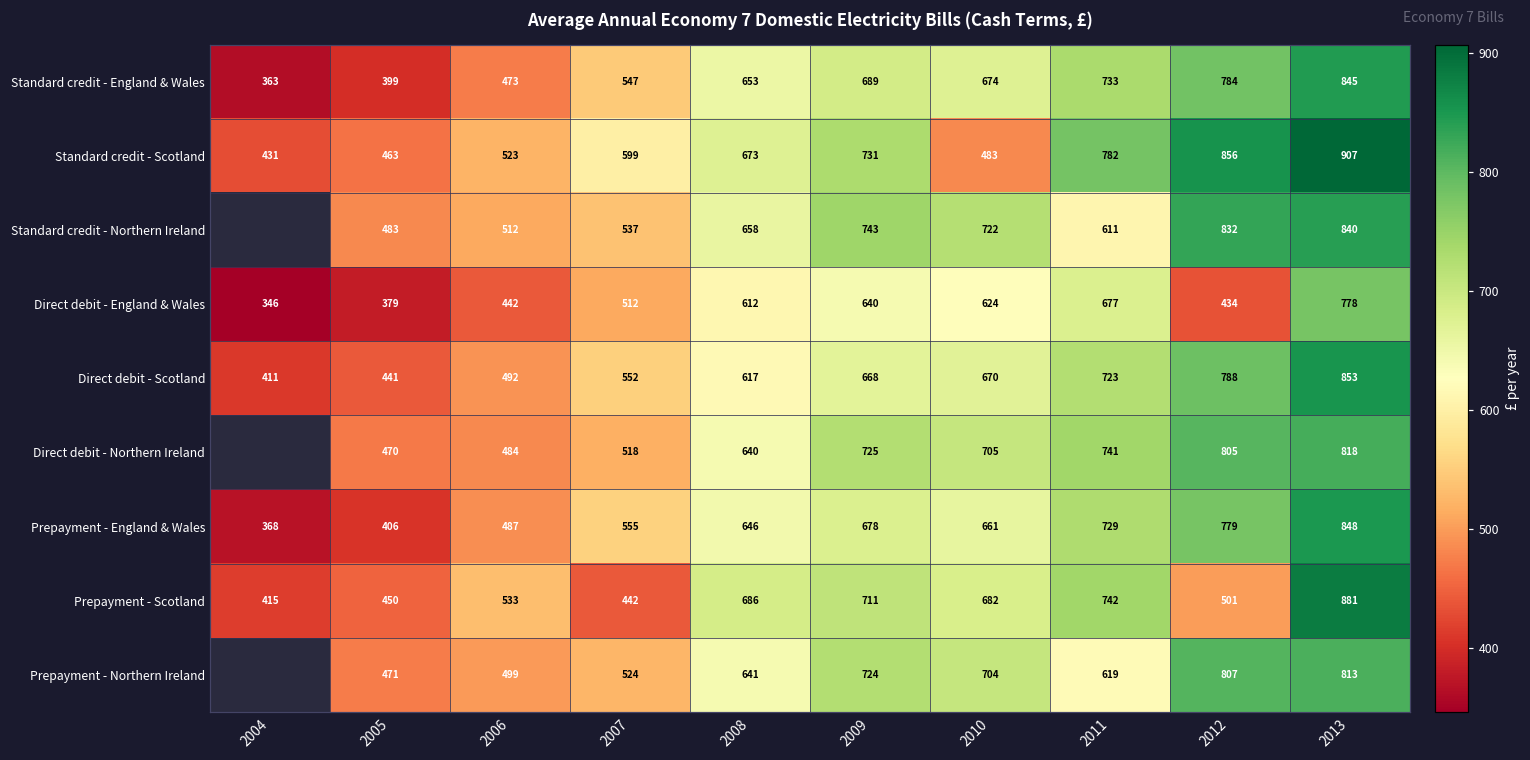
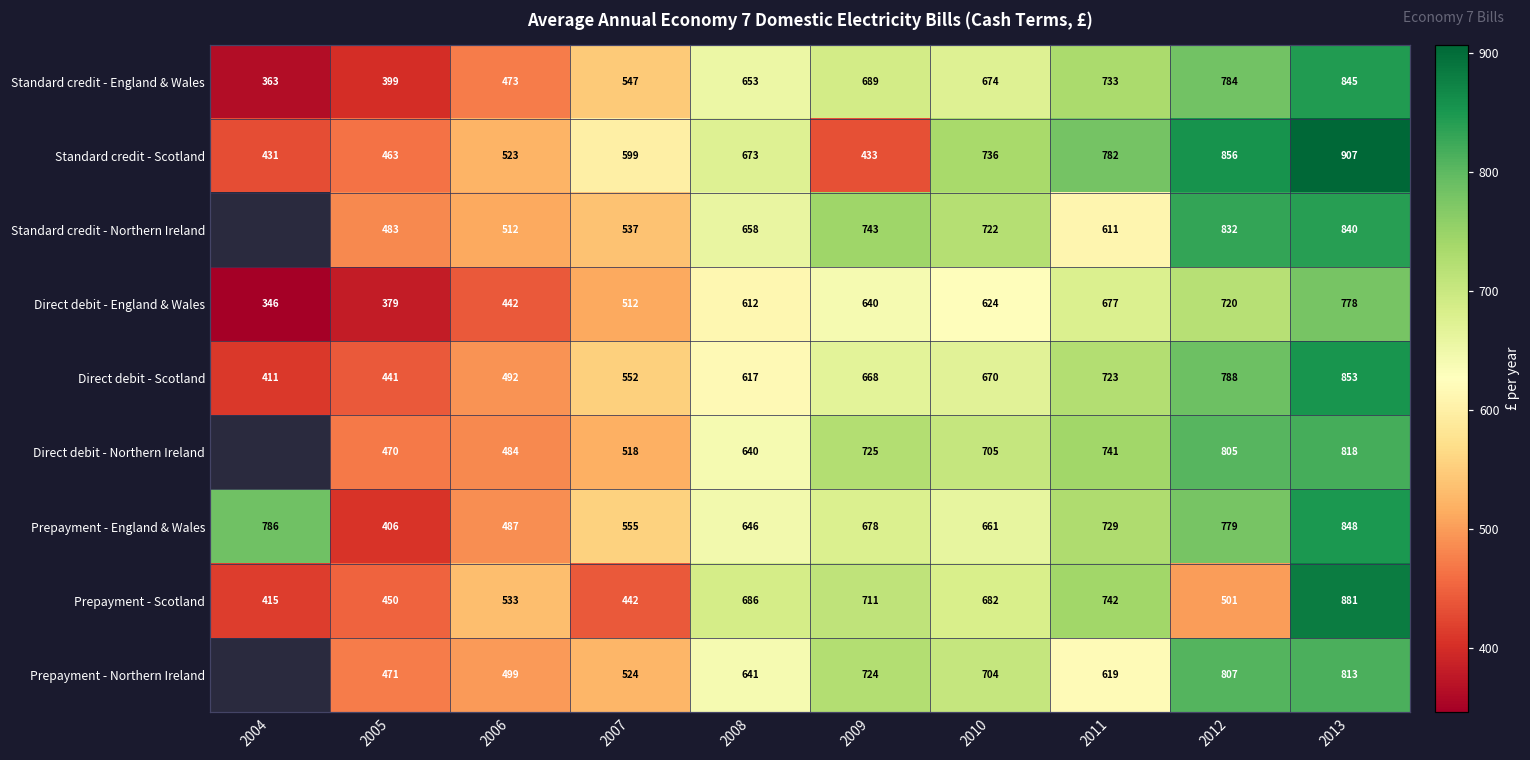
  {
    "Standard credit - England & Wales": {
      "2004": 363,
      "2005": 399,
      "2006": 473,
      "2007": 547,
      "2008": 653,
      "2009": 689,
      "2010": 674,
      "2011": 733,
      "2012": 784,
      "2013": 845
    },
    "Standard credit - Scotland": {
      "2004": 431,
      "2005": 463,
      "2006": 523,
      "2007": 599,
      "2008": 673,
-     "2009": 731,
-     "2010": 483,
+     "2009": 433,
+     "2010": 736,
      "2011": 782,
      "2012": 856,
      "2013": 907
    },
    "Standard credit - Northern Ireland": {
      "2005": 483,
      "2006": 512,
      "2007": 537,
      "2008": 658,
      "2009": 743,
      "2010": 722,
      "2011": 611,
      "2012": 832,
      "2013": 840
    },
    "Direct debit - England & Wales": {
      "2004": 346,
      "2005": 379,
      "2006": 442,
      "2007": 512,
      "2008": 612,
      "2009": 640,
      "2010": 624,
      "2011": 677,
-     "2012": 434,
+     "2012": 720,
      "2013": 778
    },
    "Direct debit - Scotland": {
      "2004": 411,
      "2005": 441,
      "2006": 492,
      "2007": 552,
      "2008": 617,
      "2009": 668,
      "2010": 670,
      "2011": 723,
      "2012": 788,
      "2013": 853
    },
    "Direct debit - Northern Ireland": {
      "2005": 470,
      "2006": 484,
      "2007": 518,
      "2008": 640,
      "2009": 725,
      "2010": 705,
      "2011": 741,
      "2012": 805,
      "2013": 818
    },
    "Prepayment - England & Wales": {
-     "2004": 368,
+     "2004": 786,
      "2005": 406,
      "2006": 487,
      "2007": 555,
      "2008": 646,
      "2009": 678,
      "2010": 661,
      "2011": 729,
      "2012": 779,
      "2013": 848
    },
    "Prepayment - Scotland": {
      "2004": 415,
      "2005": 450,
      "2006": 533,
      "2007": 442,
      "2008": 686,
      "2009": 711,
      "2010": 682,
      "2011": 742,
      "2012": 501,
      "2013": 881
    },
    "Prepayment - Northern Ireland": {
      "2005": 471,
      "2006": 499,
      "2007": 524,
      "2008": 641,
      "2009": 724,
      "2010": 704,
      "2011": 619,
      "2012": 807,
      "2013": 813
    }
  }
